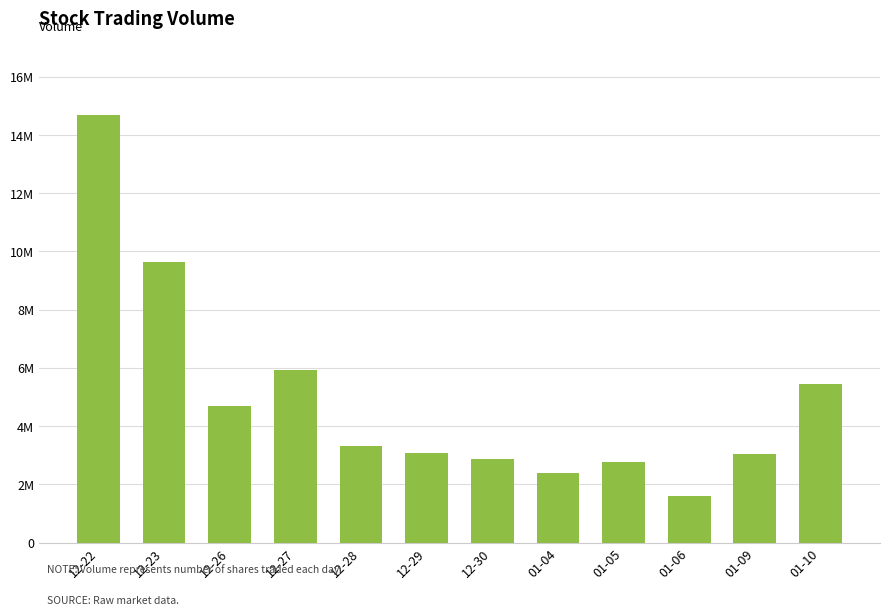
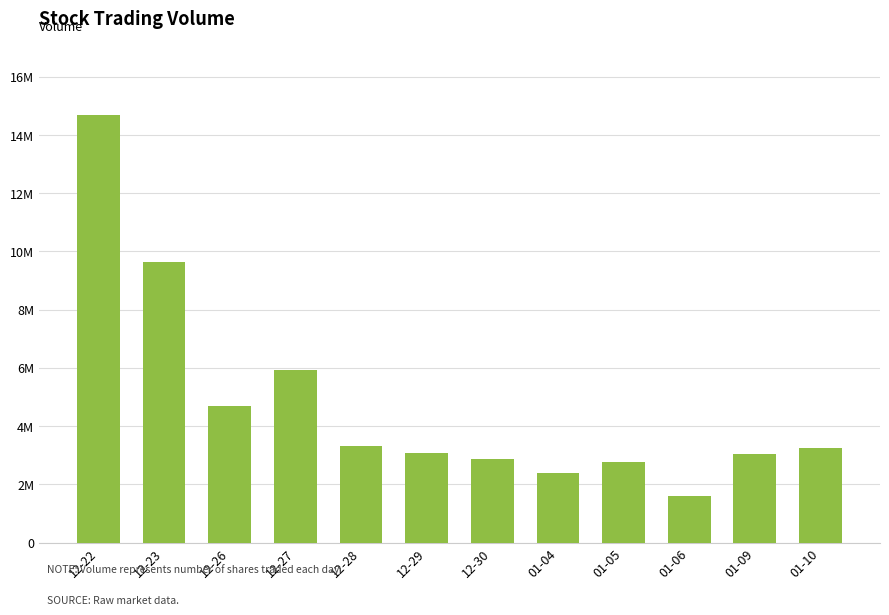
  {
    "12-22": 14700000,
    "12-23": 9600000,
    "12-26": 4700000,
    "12-27": 5900000,
    "12-28": 3300000,
    "12-29": 3100000,
    "12-30": 2900000,
    "01-04": 2400000,
    "01-05": 2800000,
    "01-06": 1600000,
    "01-09": 3100000,
-   "01-10": 5400000
+   "01-10": 3200000
  }
